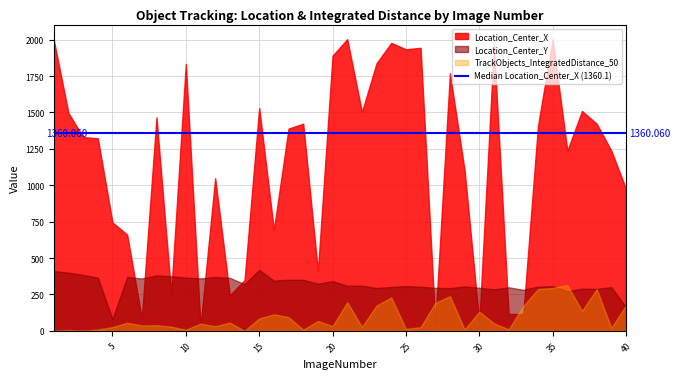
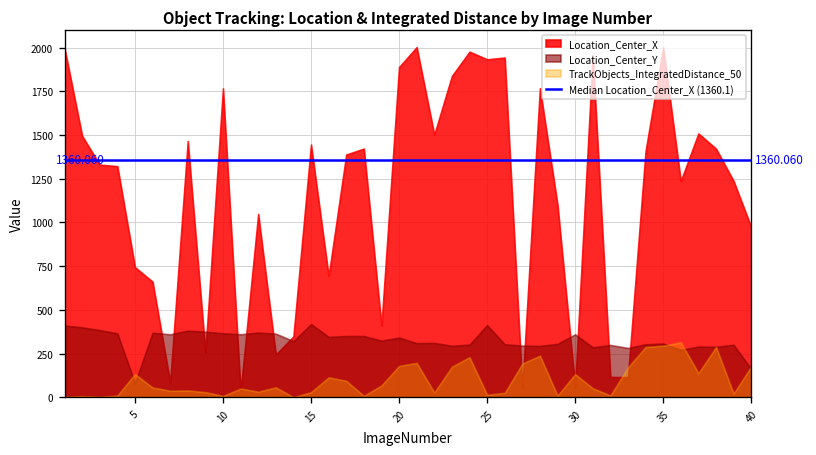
  {
    "Location_Center_X": {
      "5": 740,
-     "10": 1830,
-     "15": 1530,
+     "10": 1770,
+     "15": 1450,
      "20": 1890,
      "25": 1930,
      "30": 60,
      "40": 970
    },
    "Location_Center_Y": {
      "5": 80,
      "10": 370,
      "15": 420,
      "20": 340,
-     "25": 310,
-     "30": 300
+     "25": 410,
+     "30": 360
    },
    "TrackObjects_IntegratedDistance_50": {
-     "5": 30,
-     "15": 90,
-     "20": 30,
+     "5": 130,
+     "15": 30,
+     "20": 180,
      "30": 130
    }
  }
